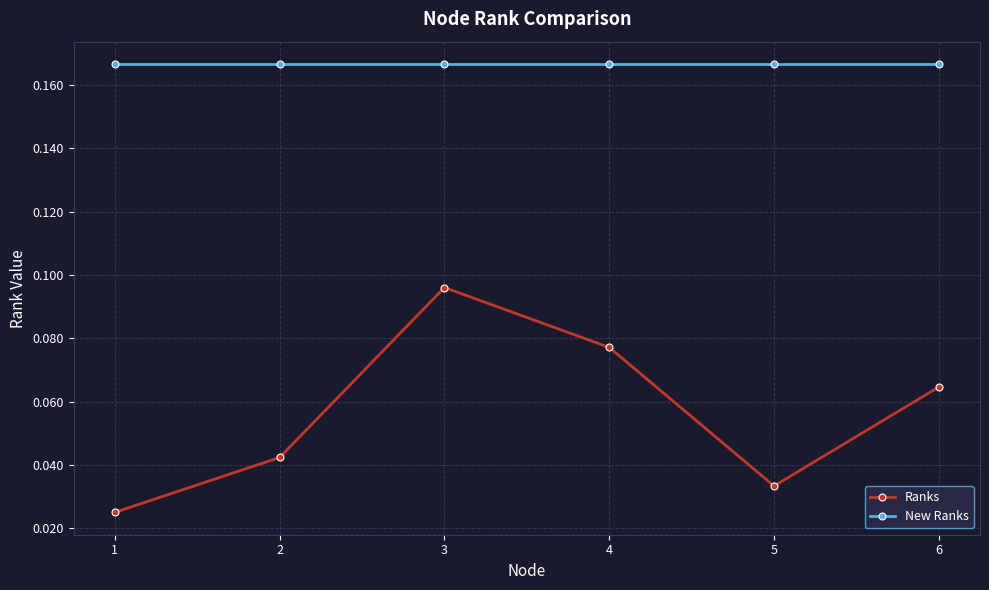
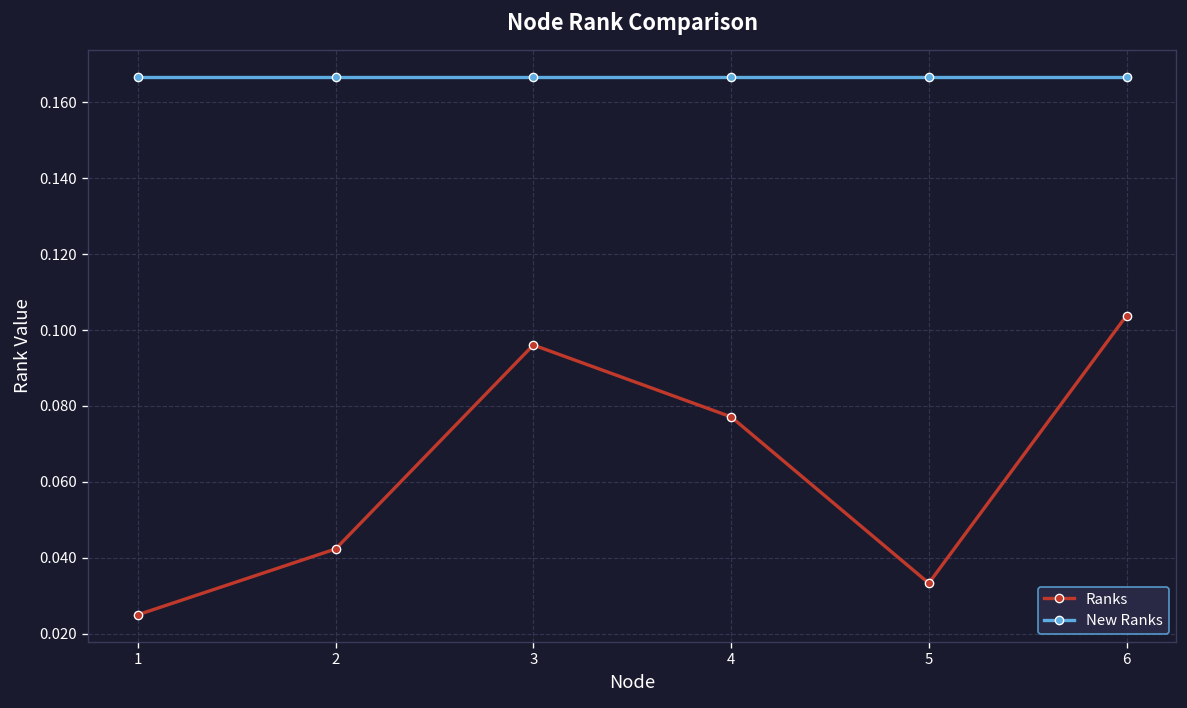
  {
    "Ranks": {
      "1": 0.025,
      "2": 0.042,
      "3": 0.096,
      "4": 0.077,
      "5": 0.033,
-     "6": 0.065
+     "6": 0.104
    },
    "New Ranks": {
      "1": 0.167,
      "2": 0.167,
      "3": 0.167,
      "4": 0.167,
      "5": 0.167,
      "6": 0.167
    }
  }
